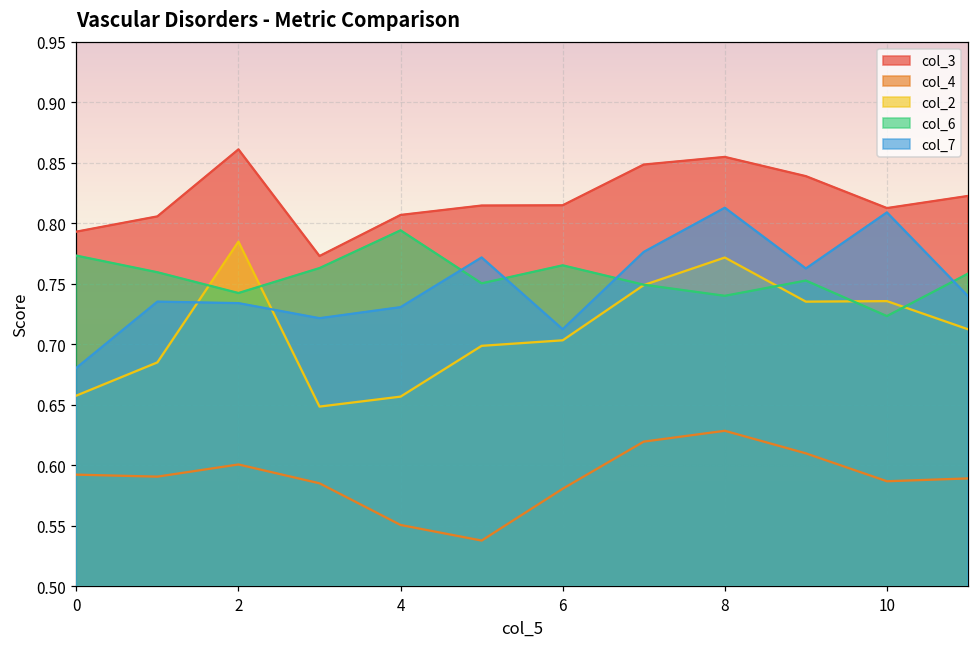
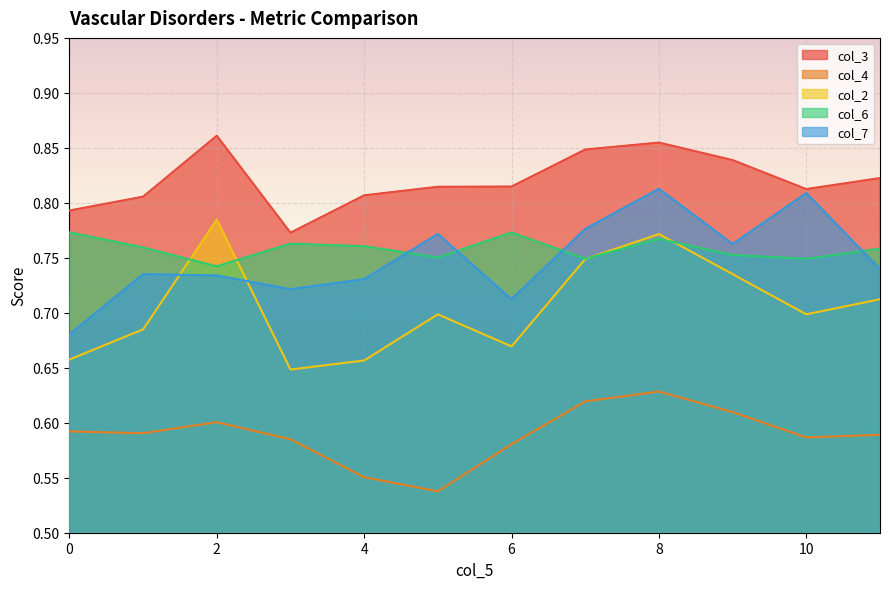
  {
    "col_2": {
      "0": 0.657,
      "2": 0.785,
      "4": 0.657,
-     "6": 0.703,
+     "6": 0.669,
      "8": 0.772,
-     "10": 0.736
+     "10": 0.699
    },
    "col_6": {
      "0": 0.773,
      "2": 0.742,
-     "4": 0.794,
-     "6": 0.765,
-     "8": 0.740,
-     "10": 0.723
+     "4": 0.761,
+     "6": 0.773,
+     "8": 0.767,
+     "10": 0.749
    },
    "col_7": {
      "0": 0.680,
      "2": 0.734,
      "4": 0.731,
      "6": 0.712,
      "8": 0.813,
      "10": 0.809
    }
  }
